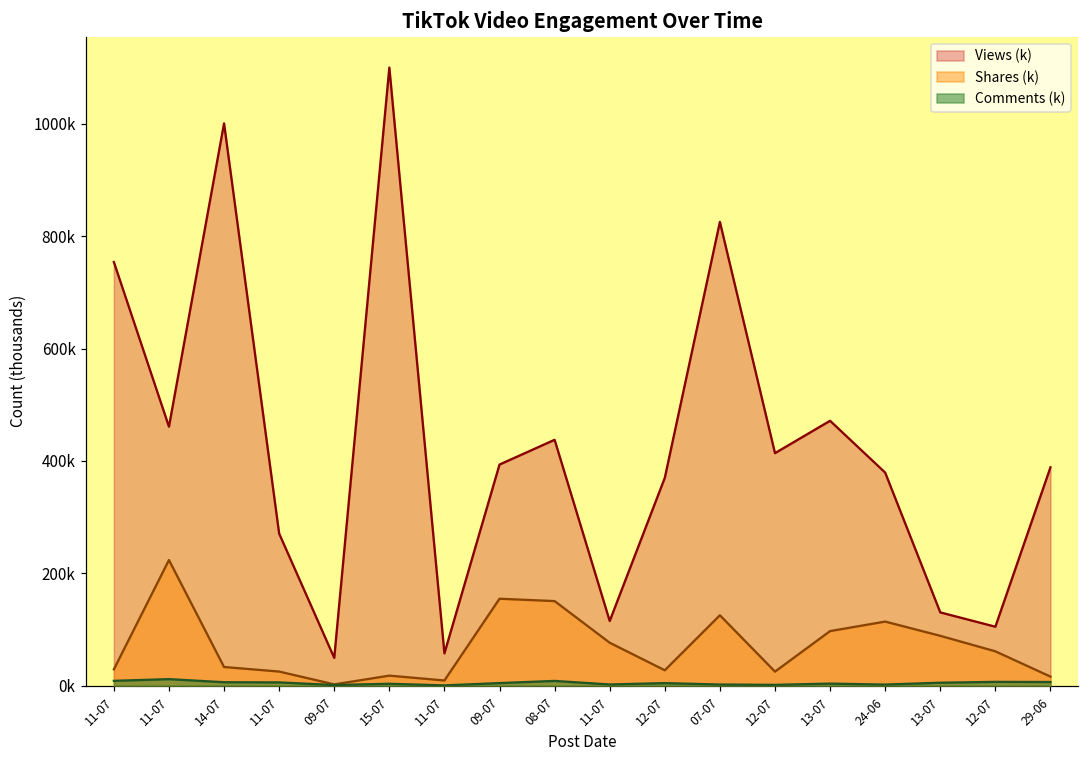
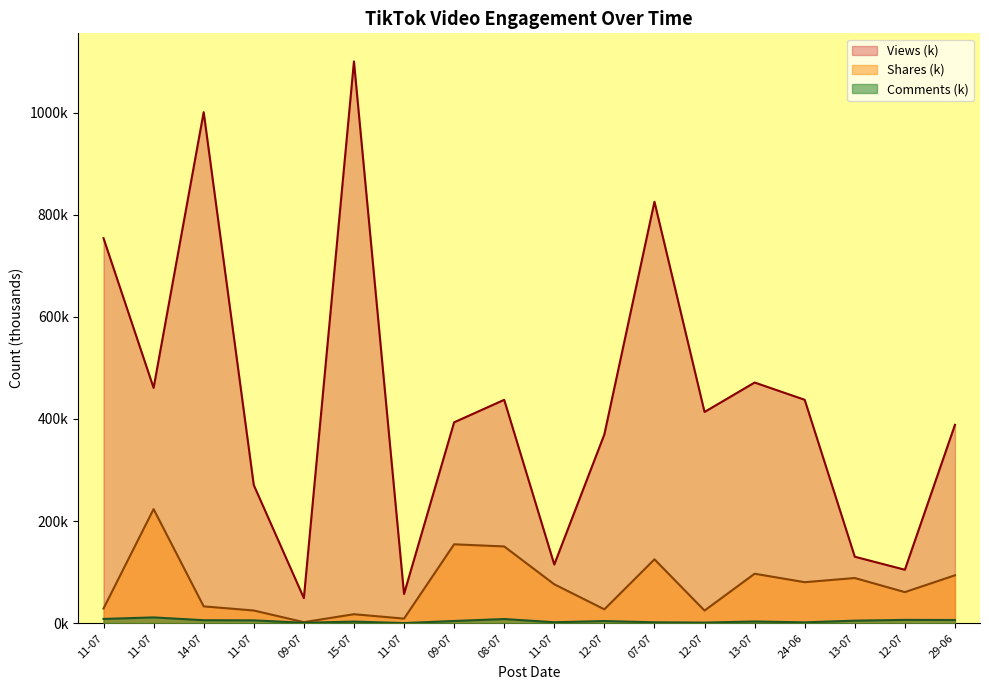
  {
    "Views (k)": {
      "14-07": 1000000,
      "15-07": 1100000,
      "08-07": 440000,
      "07-07": 830000,
-     "24-06": 380000,
+     "24-06": 440000,
      "29-06": 390000
    },
    "Shares (k)": {
      "14-07": 30000,
      "15-07": 20000,
      "08-07": 150000,
      "07-07": 130000,
-     "24-06": 110000,
-     "29-06": 20000
+     "24-06": 80000,
+     "29-06": 90000
    },
    "Comments (k)": {
      "14-07": 10000,
      "15-07": 0,
      "08-07": 10000,
      "07-07": 0,
      "24-06": 0,
      "29-06": 10000
    }
  }
